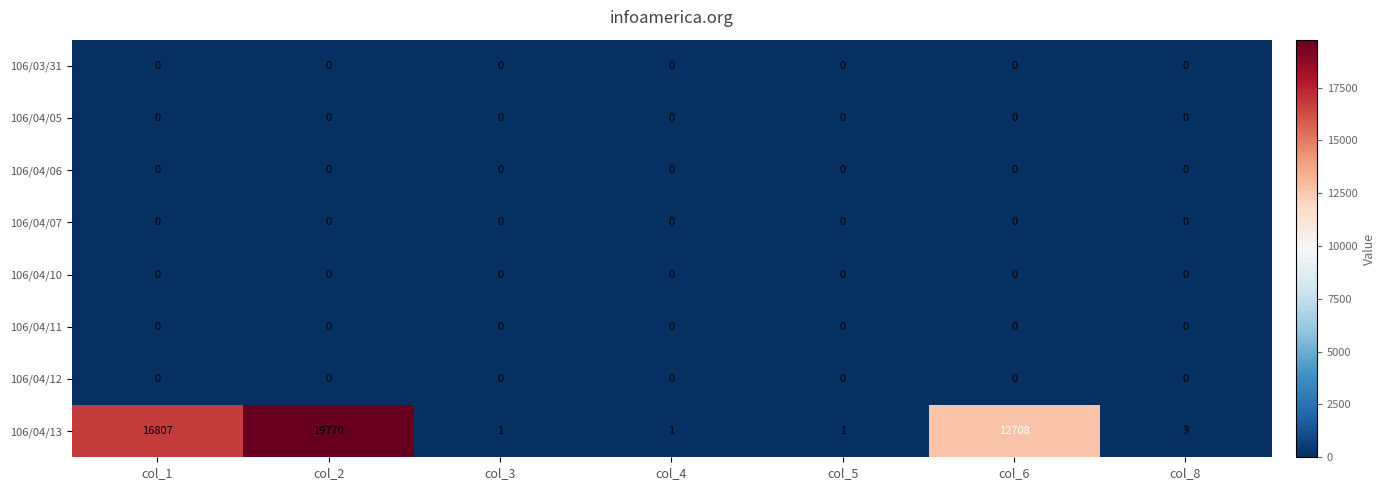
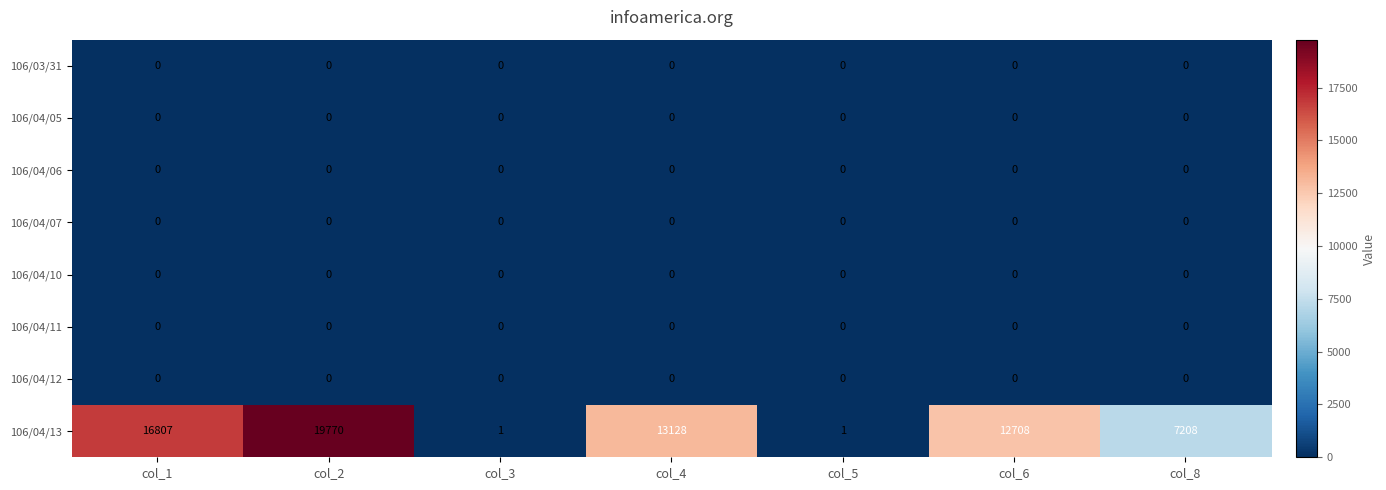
  {
    "106/03/31": {
      "col_1": 0,
      "col_2": 0,
      "col_3": 0,
      "col_4": 0,
      "col_5": 0,
      "col_6": 0,
      "col_8": 0
    },
    "106/04/05": {
      "col_1": 0,
      "col_2": 0,
      "col_3": 0,
      "col_4": 0,
      "col_5": 0,
      "col_6": 0,
      "col_8": 0
    },
    "106/04/06": {
      "col_1": 0,
      "col_2": 0,
      "col_3": 0,
      "col_4": 0,
      "col_5": 0,
      "col_6": 0,
      "col_8": 0
    },
    "106/04/07": {
      "col_1": 0,
      "col_2": 0,
      "col_3": 0,
      "col_4": 0,
      "col_5": 0,
      "col_6": 0,
      "col_8": 0
    },
    "106/04/10": {
      "col_1": 0,
      "col_2": 0,
      "col_3": 0,
      "col_4": 0,
      "col_5": 0,
      "col_6": 0,
      "col_8": 0
    },
    "106/04/11": {
      "col_1": 0,
      "col_2": 0,
      "col_3": 0,
      "col_4": 0,
      "col_5": 0,
      "col_6": 0,
      "col_8": 0
    },
    "106/04/12": {
      "col_1": 0,
      "col_2": 0,
      "col_3": 0,
      "col_4": 0,
      "col_5": 0,
      "col_6": 0,
      "col_8": 0
    },
    "106/04/13": {
      "col_1": 16807,
      "col_2": 19770,
      "col_3": 1,
-     "col_4": 1,
+     "col_4": 13128,
      "col_5": 1,
      "col_6": 12708,
-     "col_8": 3
+     "col_8": 7208
    }
  }
